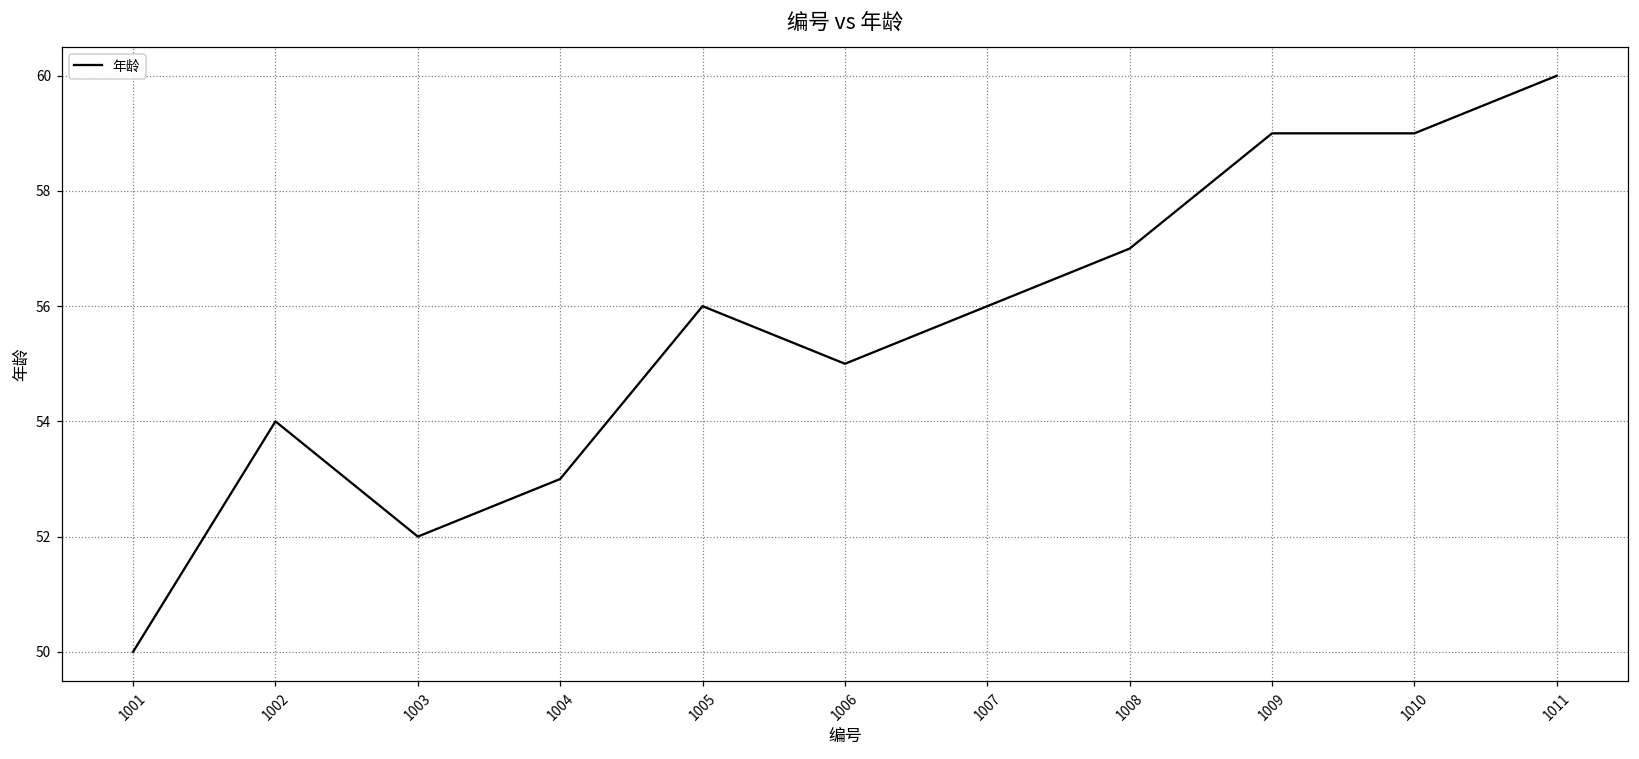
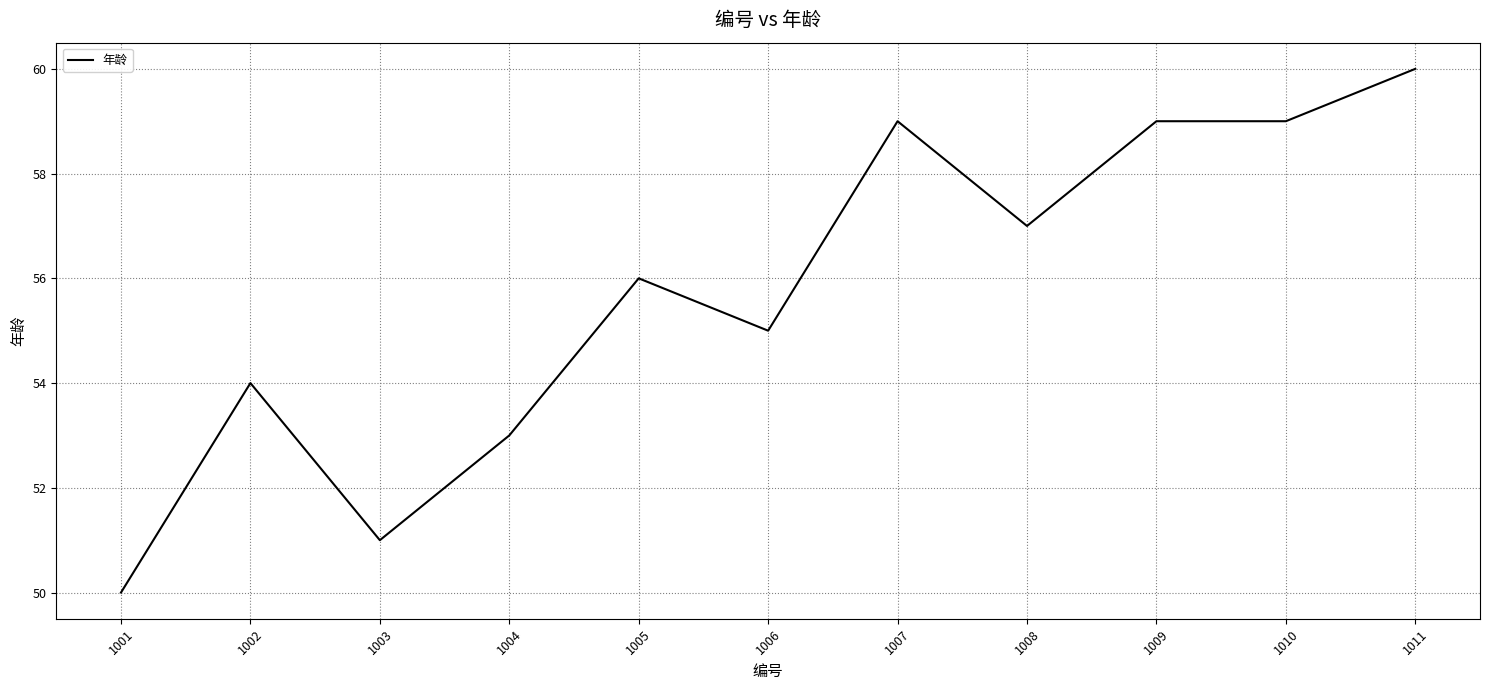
  {
    "1001": 50,
    "1002": 54,
-   "1003": 52,
+   "1003": 51,
    "1004": 53,
    "1005": 56,
    "1006": 55,
-   "1007": 56,
+   "1007": 59,
    "1008": 57,
    "1009": 59,
    "1010": 59,
    "1011": 60
  }
